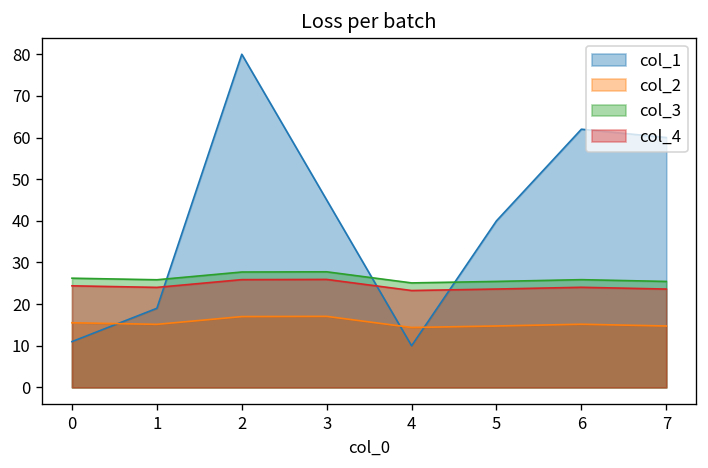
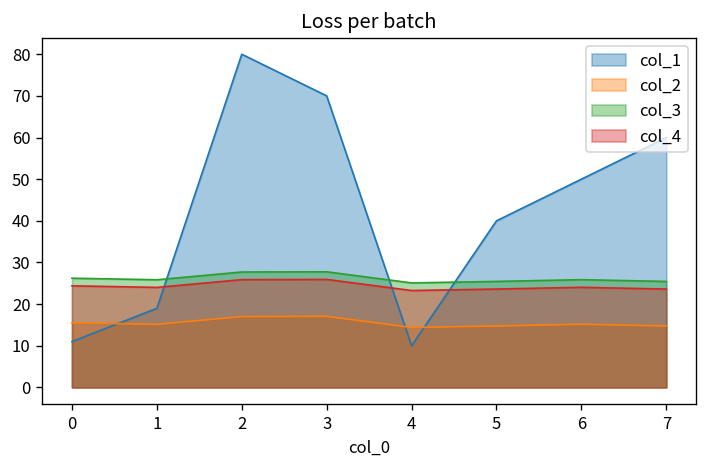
  {
    "col_1": {
      "0": 11,
      "1": 19,
      "2": 80,
-     "3": 45,
+     "3": 70,
      "4": 10,
      "5": 40,
-     "6": 62
+     "6": 50
    },
    "col_3": {
      "0": 26,
      "1": 26,
      "2": 28,
      "3": 28,
      "4": 25,
      "5": 25,
      "6": 26,
      "7": 25
    }
  }
